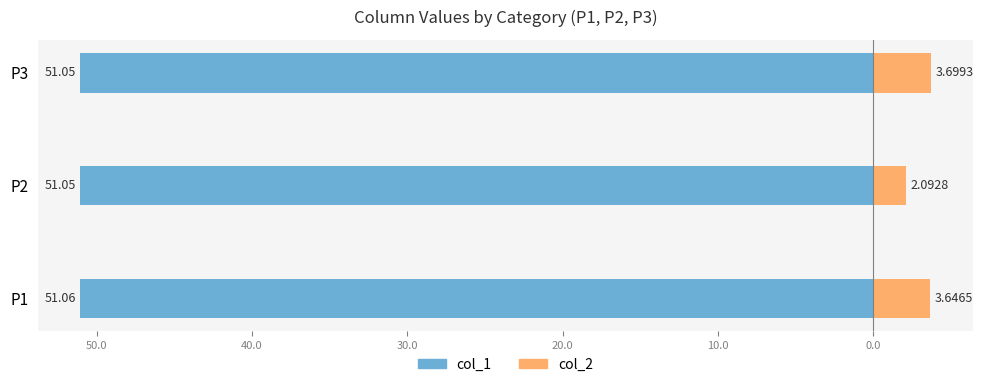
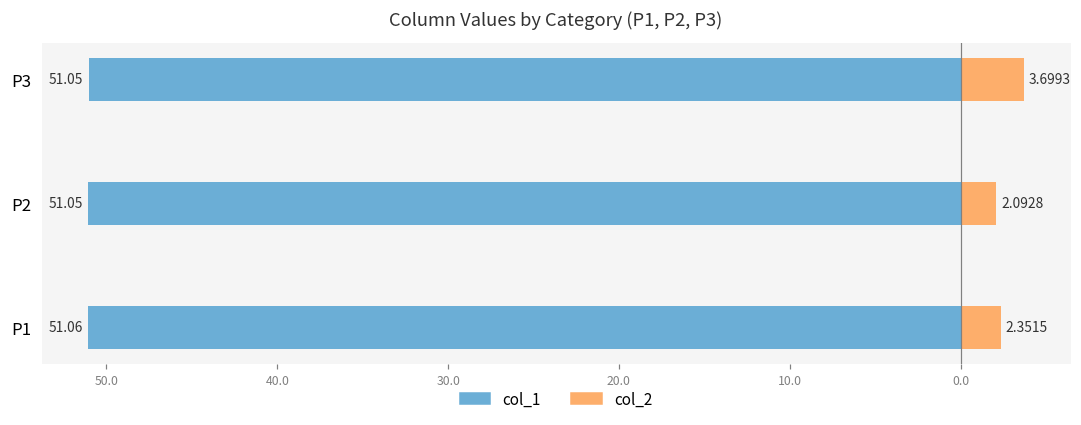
  {
    "col_2": {
      "P3": 3.6993,
      "P2": 2.0928,
-     "P1": 3.6465
+     "P1": 2.3515
    }
  }
